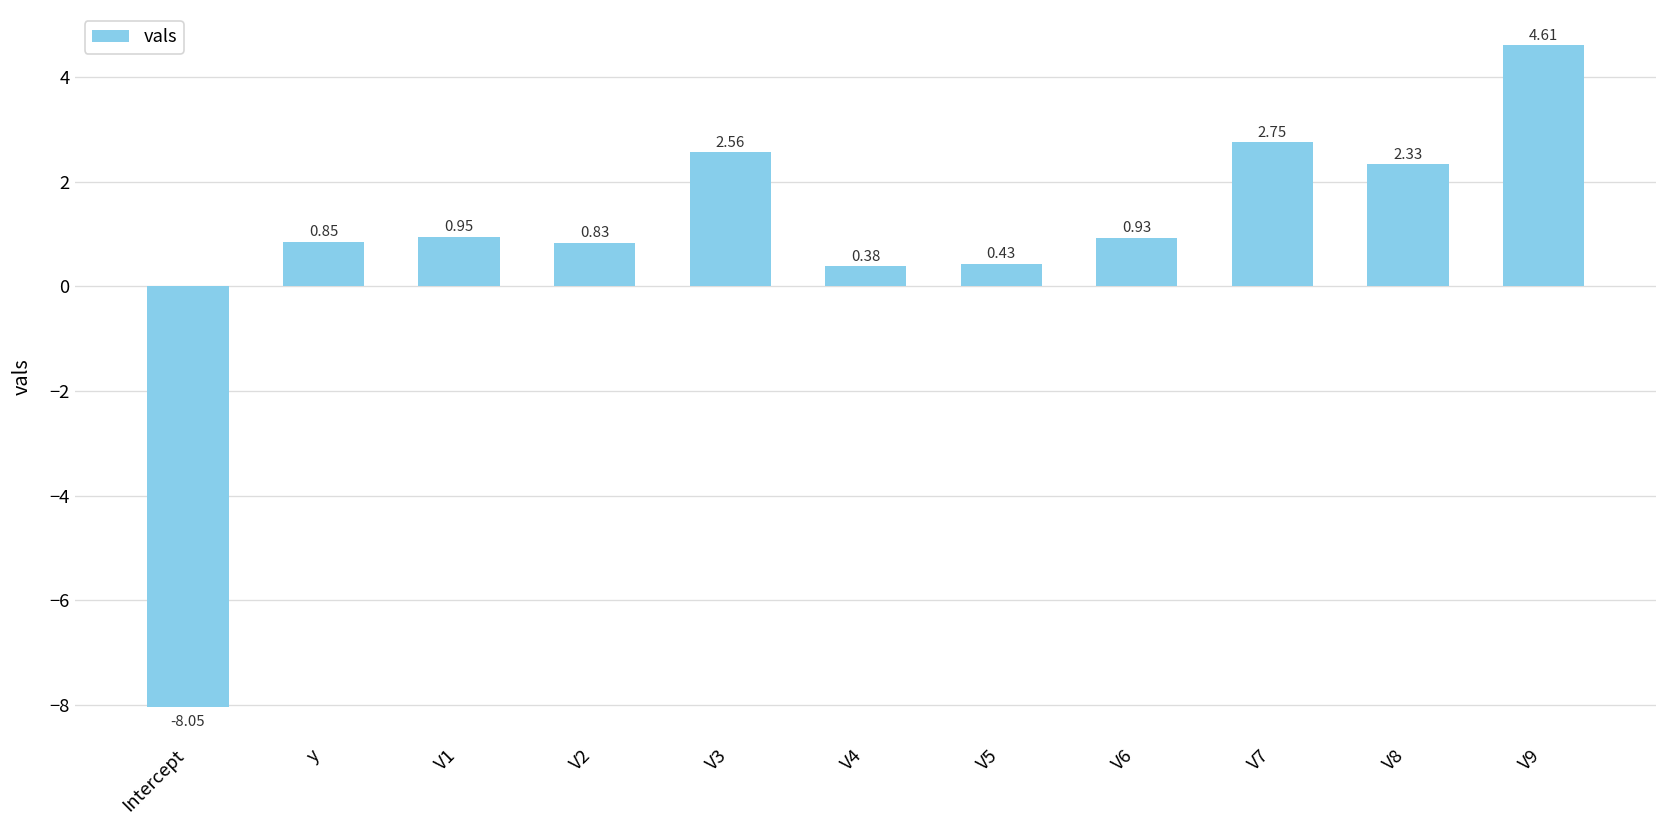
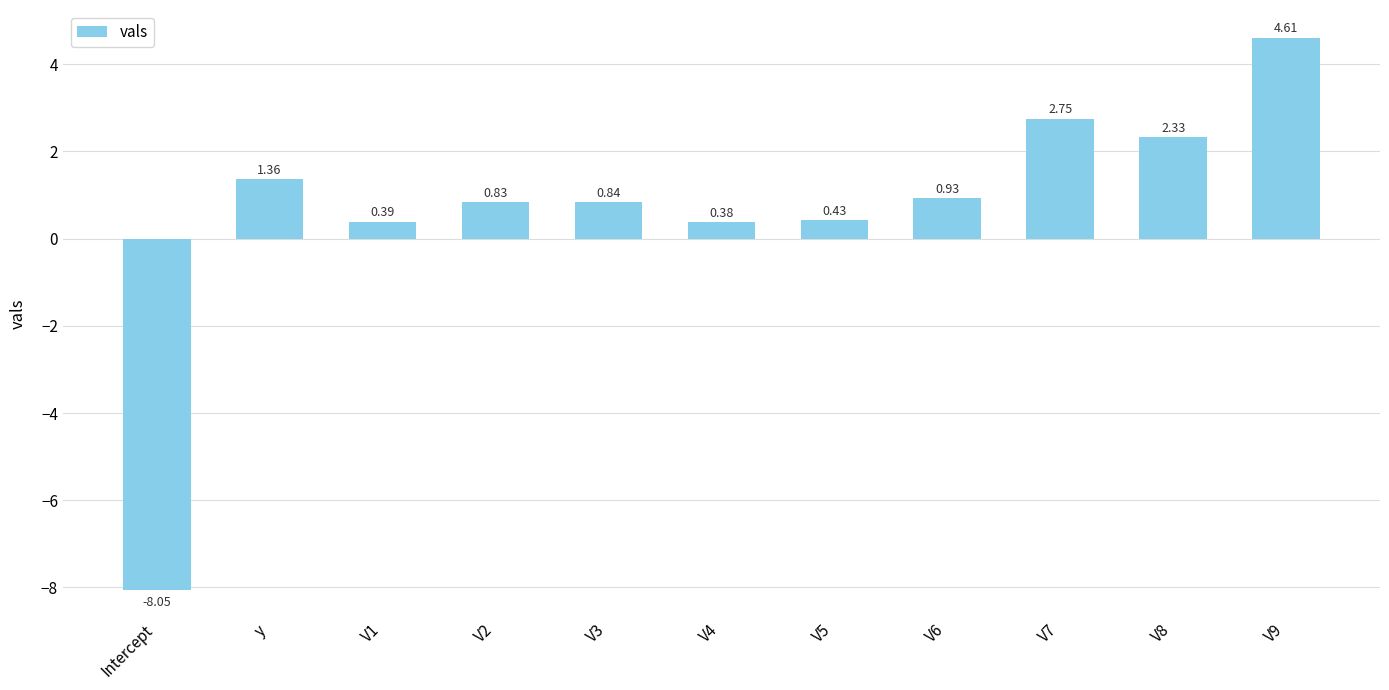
  {
    "Intercept": -8.05,
-   "y": 0.85,
-   "V1": 0.95,
+   "y": 1.36,
+   "V1": 0.39,
    "V2": 0.83,
-   "V3": 2.56,
+   "V3": 0.84,
    "V4": 0.38,
    "V5": 0.43,
    "V6": 0.93,
    "V7": 2.75,
    "V8": 2.33,
    "V9": 4.61
  }
